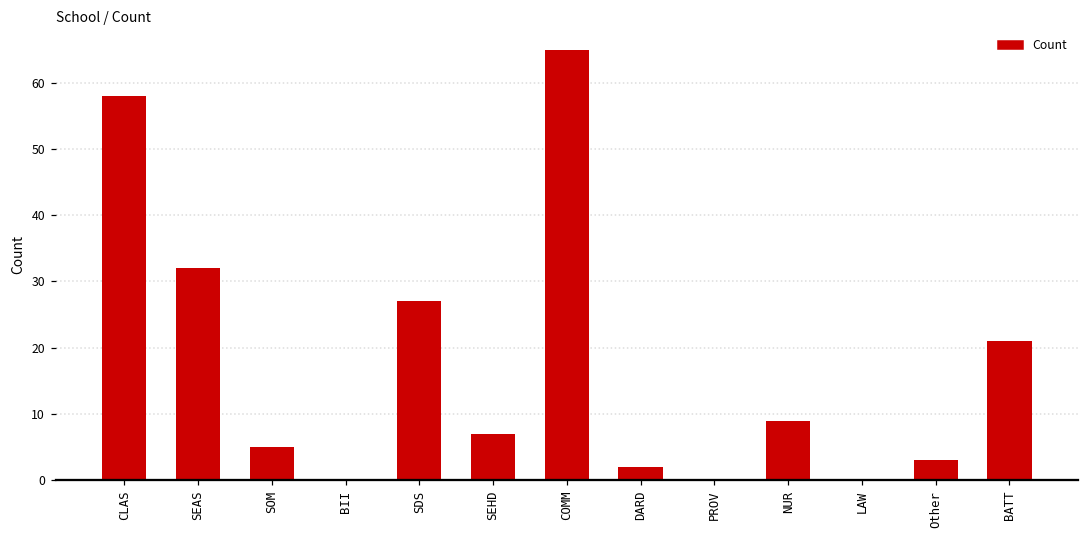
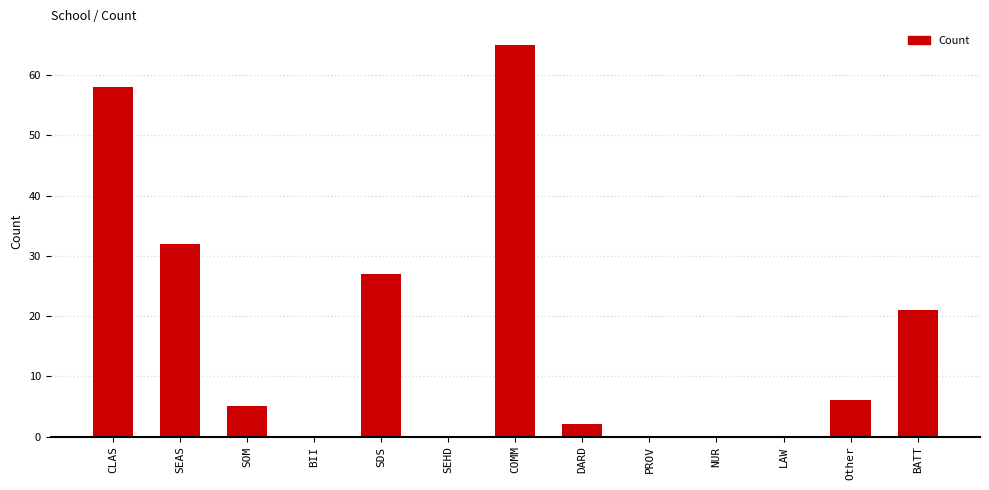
  {
    "CLAS": 58,
    "SEAS": 32,
    "SOM": 5,
    "BII": 0,
    "SDS": 27,
-   "SEHD": 7,
+   "SEHD": 0,
    "COMM": 65,
    "DARD": 2,
    "PROV": 0,
-   "NUR": 9,
+   "NUR": 0,
    "LAW": 0,
-   "Other": 3,
+   "Other": 6,
    "BATT": 21
  }
